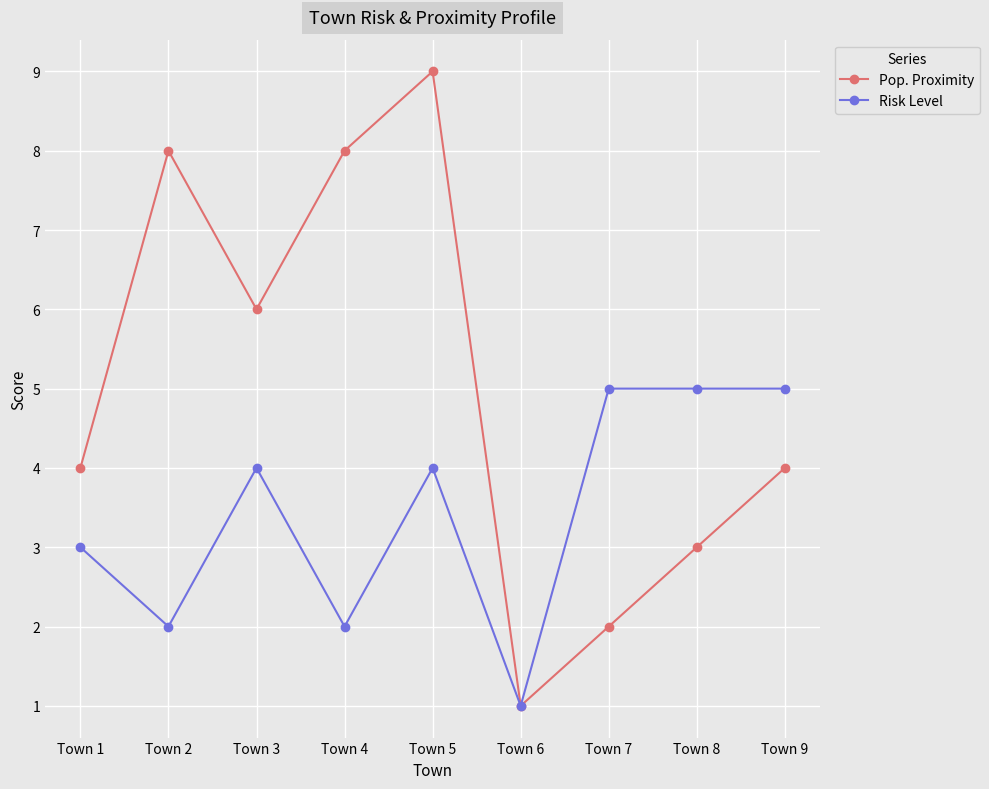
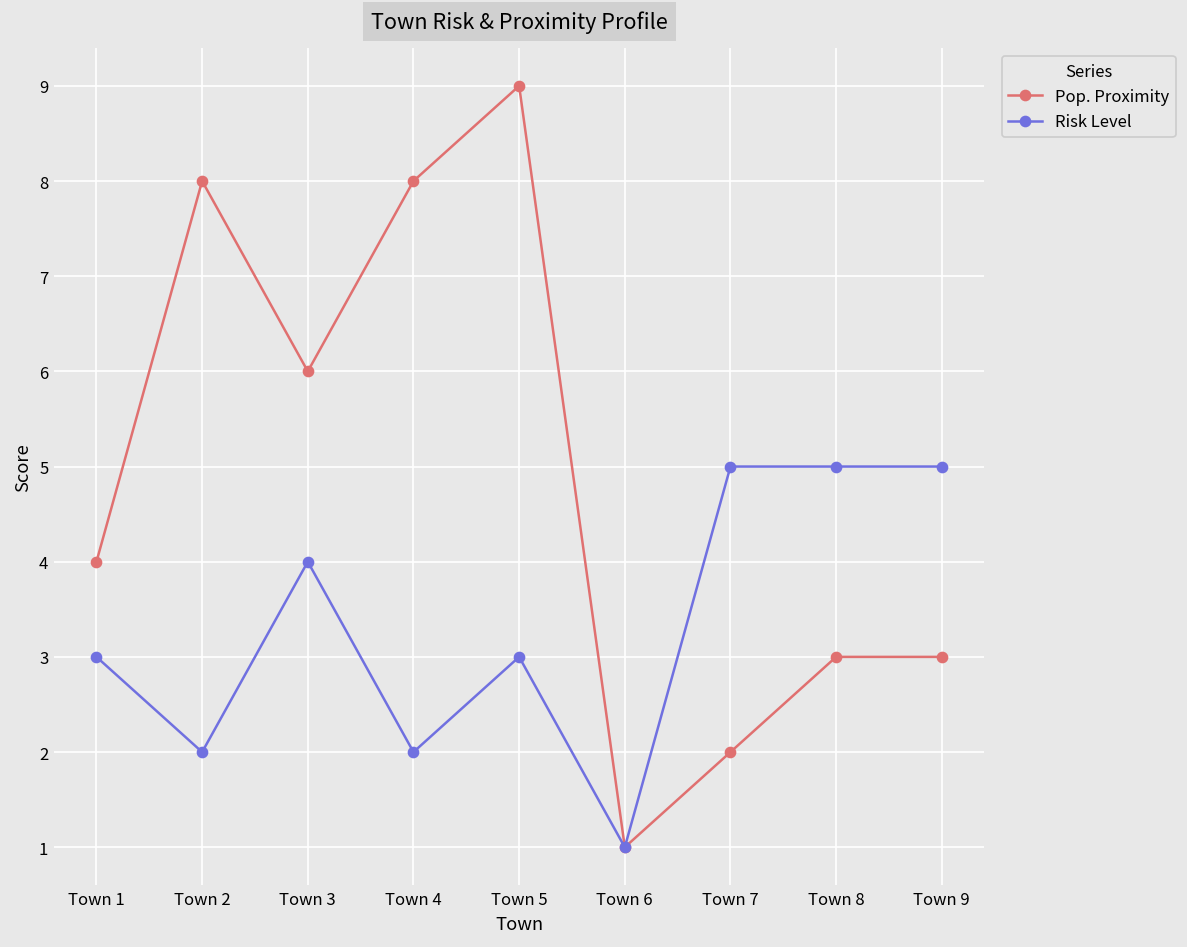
  {
    "Pop. Proximity": {
      "Town 1": 4,
      "Town 2": 8,
      "Town 3": 6,
      "Town 4": 8,
      "Town 5": 9,
      "Town 7": 2,
      "Town 8": 3,
-     "Town 9": 4
+     "Town 9": 3
    },
    "Risk Level": {
      "Town 1": 3,
      "Town 2": 2,
      "Town 3": 4,
      "Town 4": 2,
-     "Town 5": 4,
+     "Town 5": 3,
      "Town 7": 5,
      "Town 8": 5,
      "Town 9": 5
    }
  }
